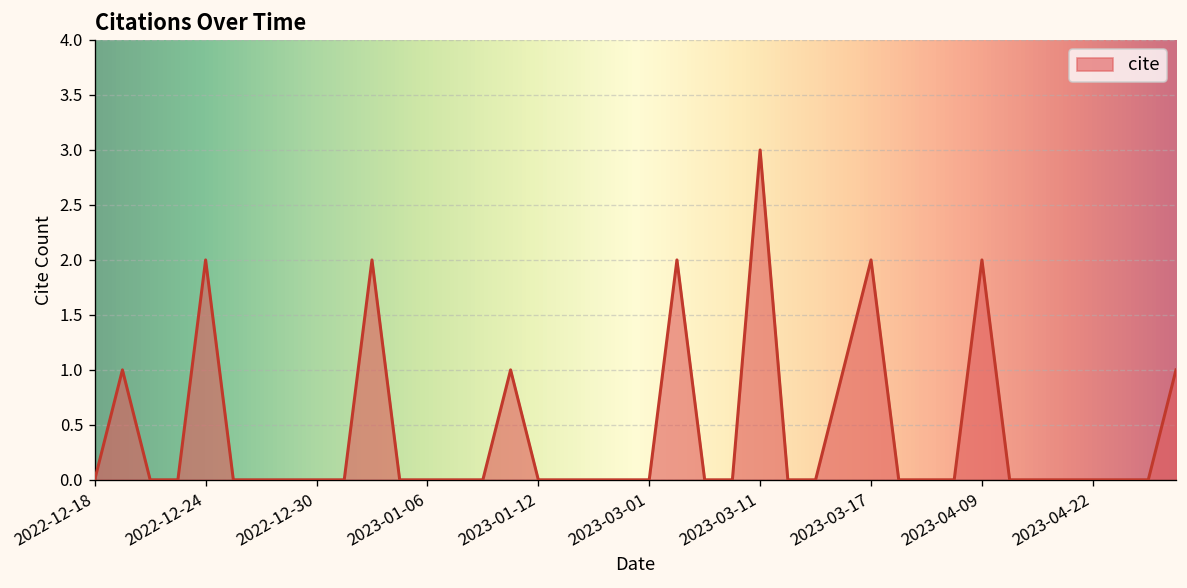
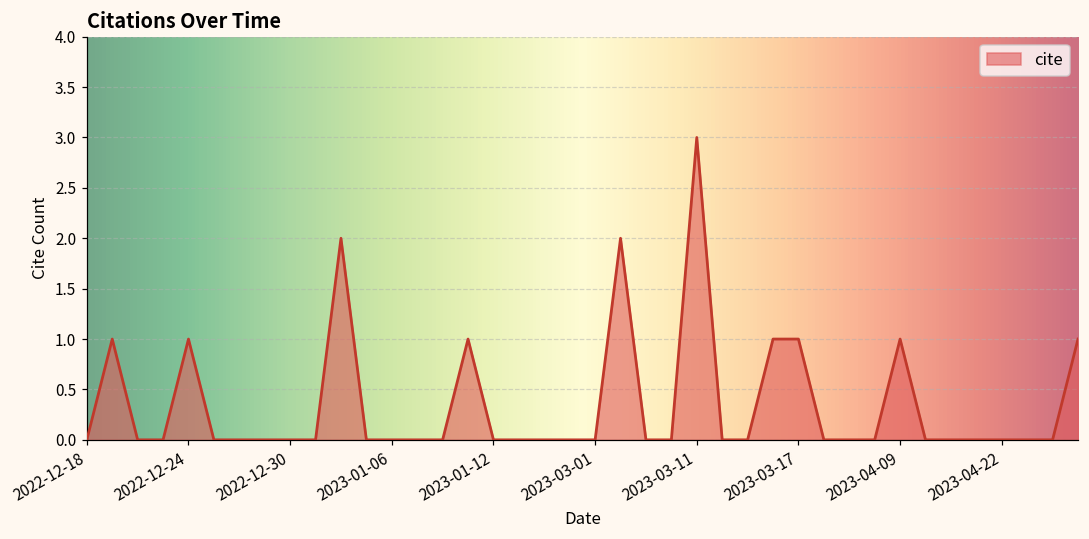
  {
    "2022-12-18": 0,
-   "2022-12-24": 2,
+   "2022-12-24": 1,
    "2022-12-30": 0,
    "2023-01-06": 0,
    "2023-01-12": 0,
    "2023-03-01": 0,
    "2023-03-11": 3,
-   "2023-03-17": 2,
-   "2023-04-09": 2,
+   "2023-03-17": 1,
+   "2023-04-09": 1,
    "2023-04-22": 0
  }
